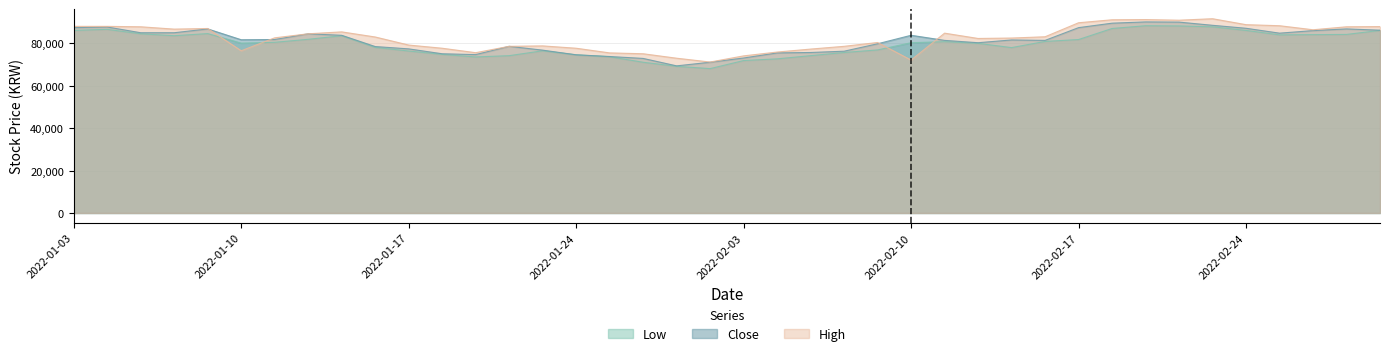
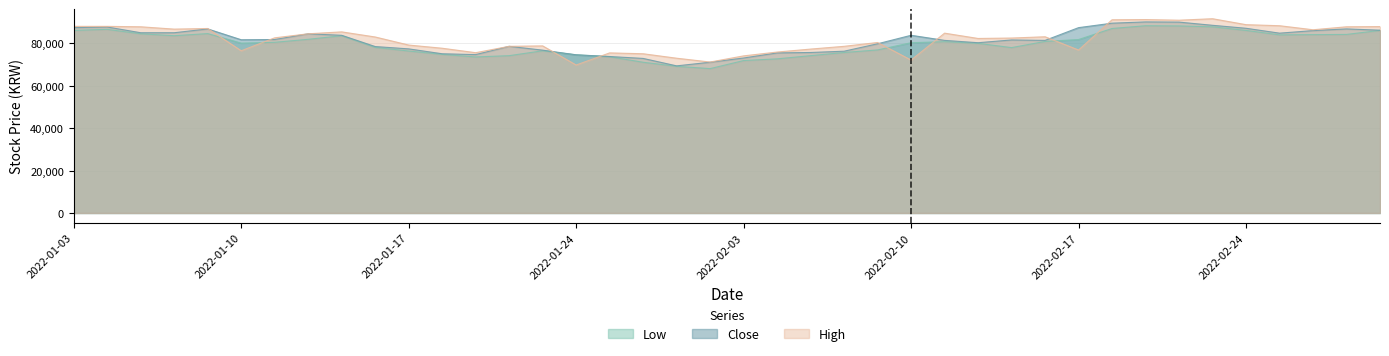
  {
    "High": {
      "2022-01-10": "76,000",
      "2022-01-17": "79,000",
-     "2022-01-24": "78,000",
+     "2022-01-24": "70,000",
      "2022-02-10": "72,000",
-     "2022-02-17": "90,000",
+     "2022-02-17": "77,000",
      "2022-02-24": "89,000"
    }
  }
